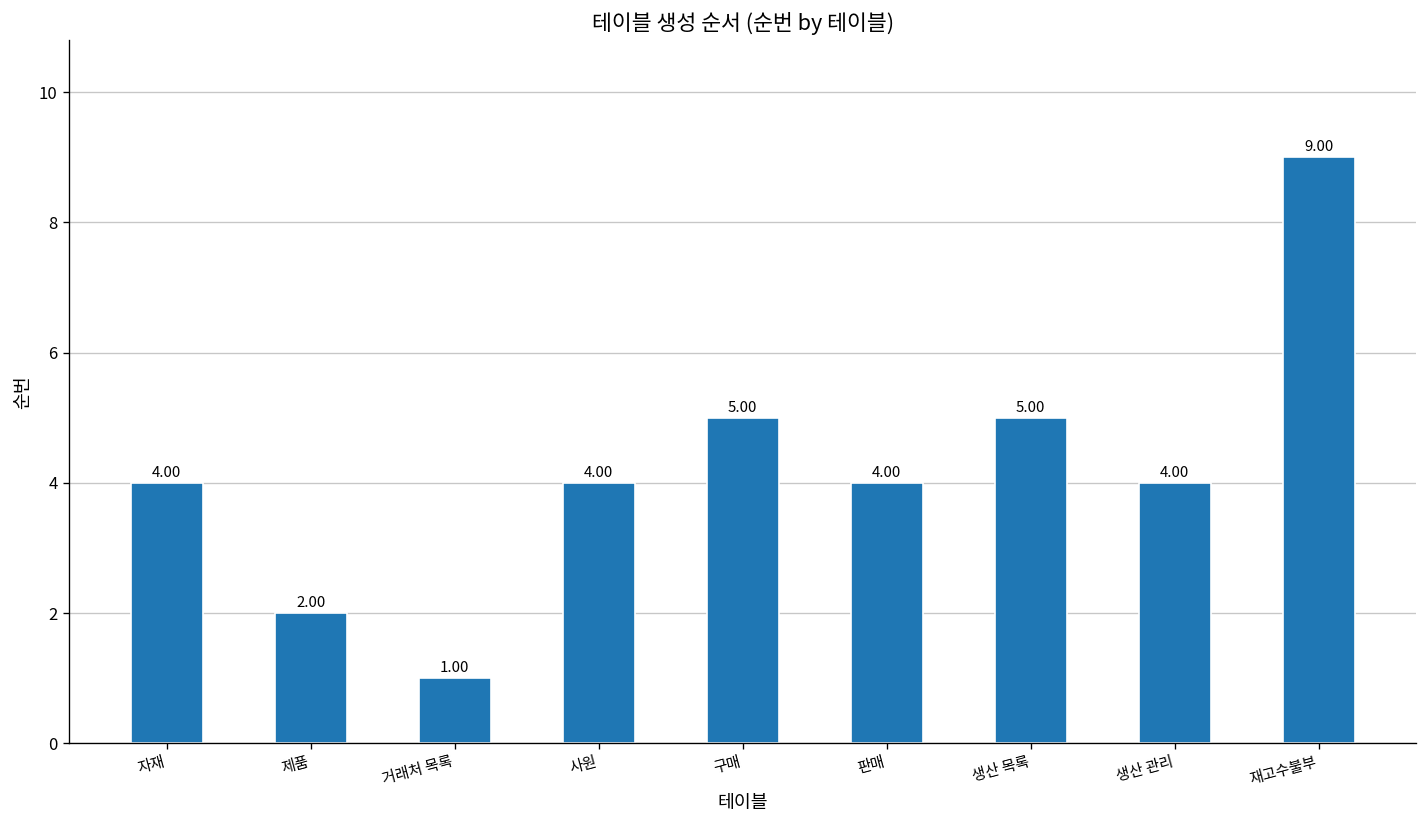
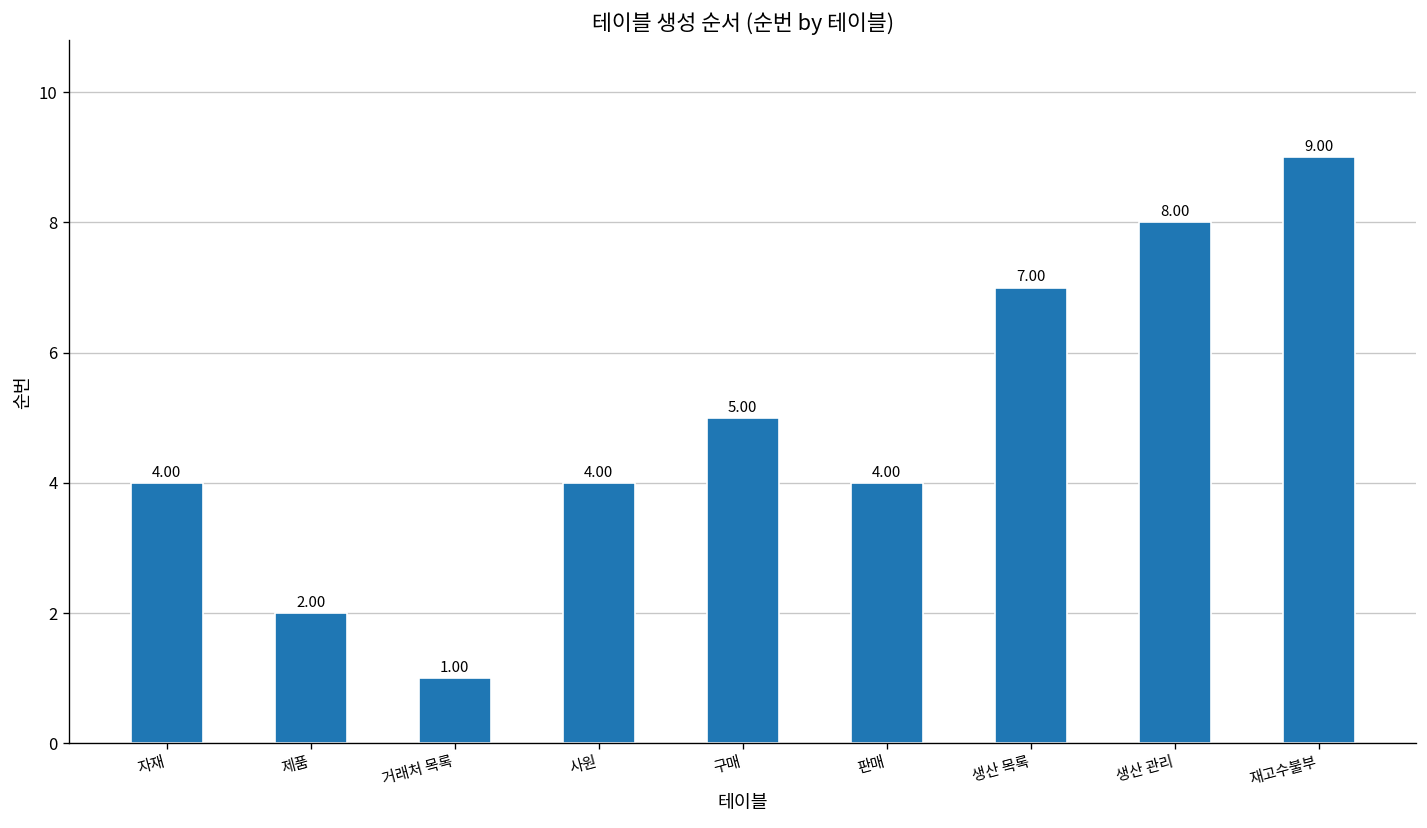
  {
    "자재": 4.00,
    "제품": 2.00,
    "거래처 목록": 1.00,
    "사원": 4.00,
    "구매": 5.00,
    "판매": 4.00,
-   "생산 목록": 5.00,
-   "생산 관리": 4.00,
+   "생산 목록": 7.00,
+   "생산 관리": 8.00,
    "재고수불부": 9.00
  }
